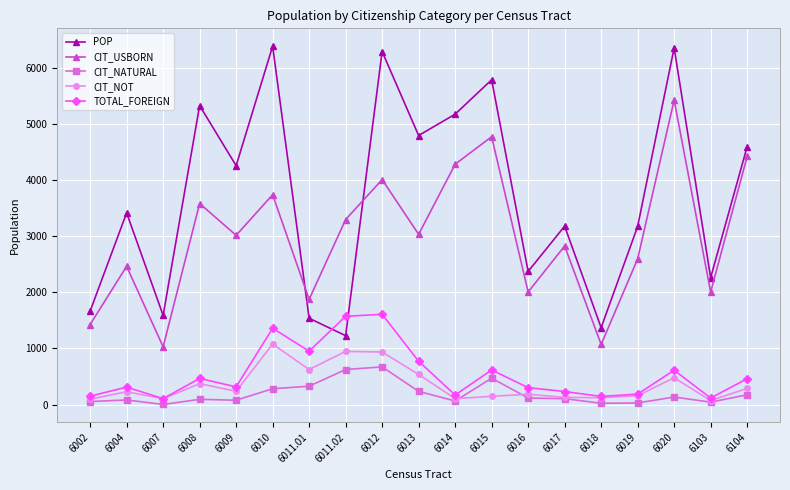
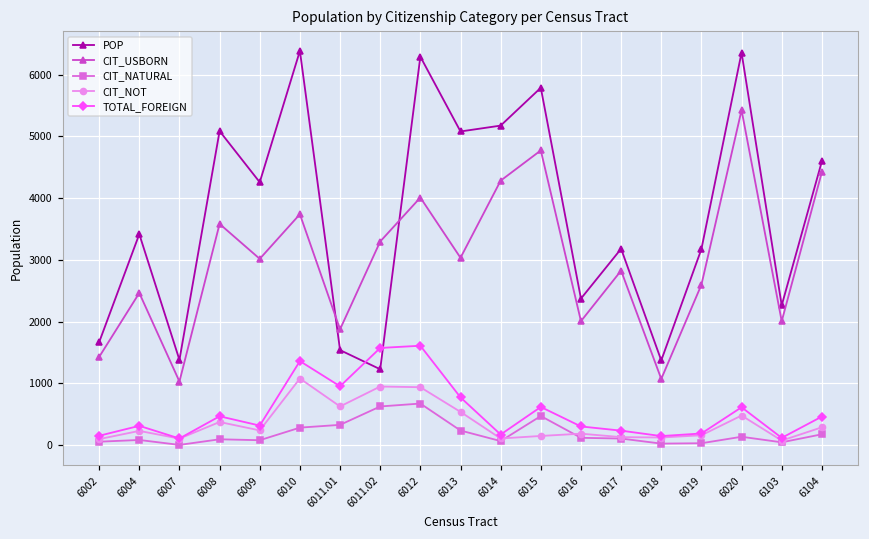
  {
    "POP": {
      "6002": 1700,
      "6004": 3400,
-     "6007": 1600,
-     "6008": 5300,
+     "6007": 1400,
+     "6008": 5100,
      "6009": 4300,
      "6010": 6400,
      "6011.01": 1500,
      "6011.02": 1200,
      "6012": 6300,
-     "6013": 4800,
+     "6013": 5100,
      "6014": 5200,
      "6015": 5800,
      "6016": 2400,
      "6017": 3200,
      "6018": 1400,
      "6019": 3200,
      "6020": 6400,
      "6103": 2300,
      "6104": 4600
    }
  }
